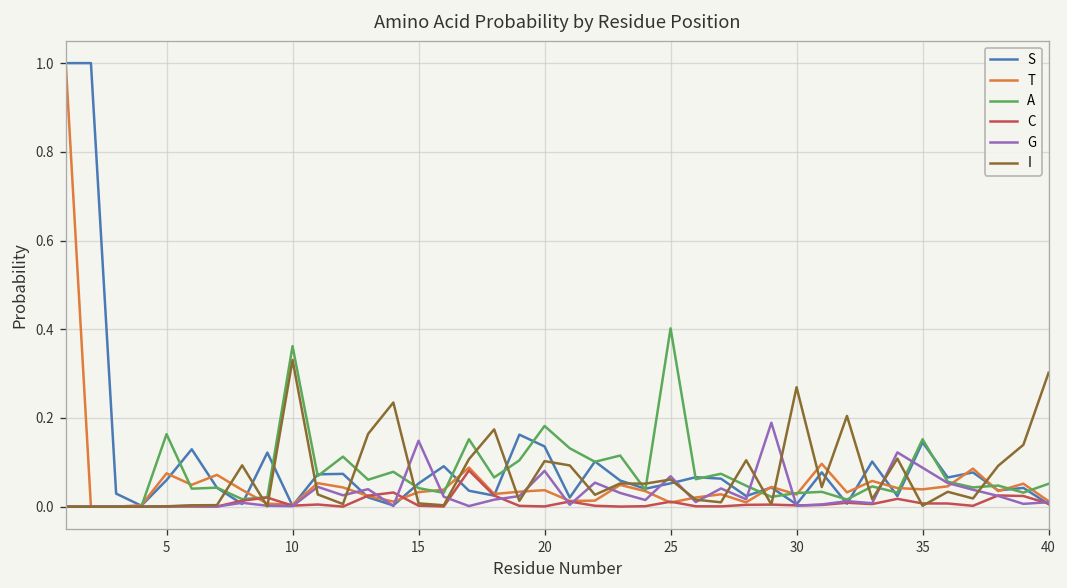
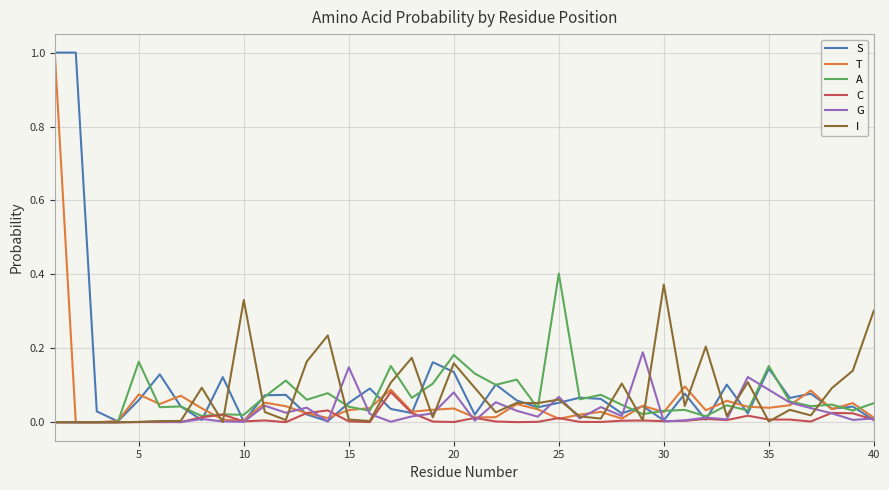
  {
    "S": {
      "5": 0.06,
      "15": 0.05,
      "20": 0.14,
      "25": 0.05,
      "35": 0.15
    },
    "A": {
      "5": 0.16,
-     "10": 0.36,
+     "10": 0.02,
      "15": 0.04,
      "20": 0.18,
      "25": 0.40,
      "35": 0.15,
      "40": 0.05
    },
    "G": {
      "15": 0.15,
      "20": 0.08,
      "25": 0.07,
      "35": 0.09
    },
    "I": {
      "10": 0.33,
-     "20": 0.10,
+     "20": 0.16,
      "25": 0.06,
-     "30": 0.27,
+     "30": 0.37,
      "40": 0.30
    }
  }
